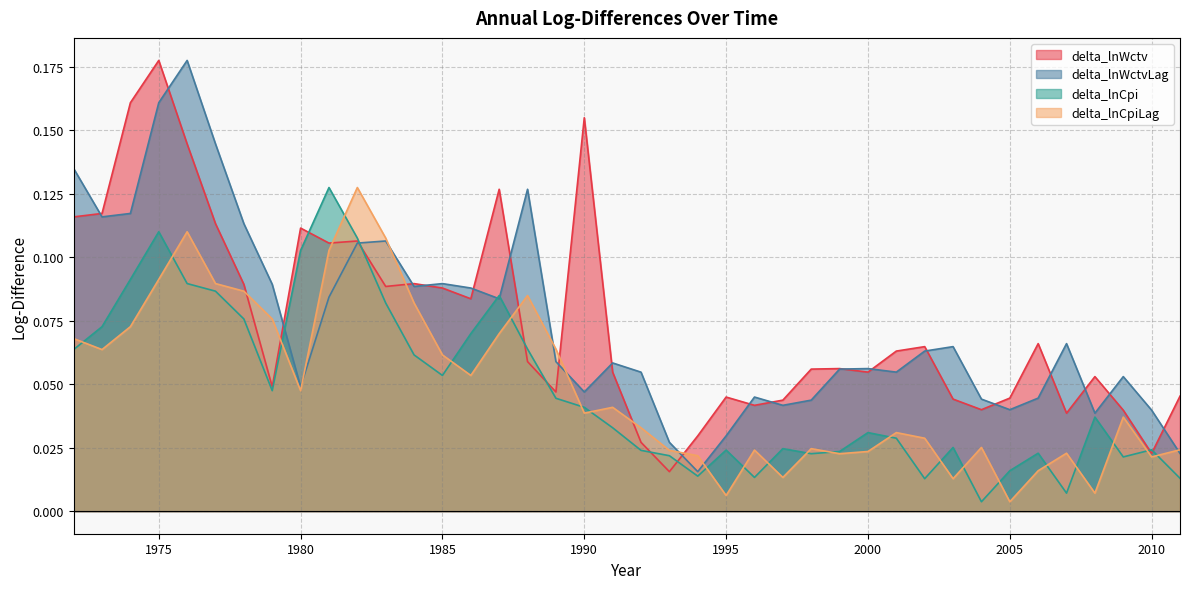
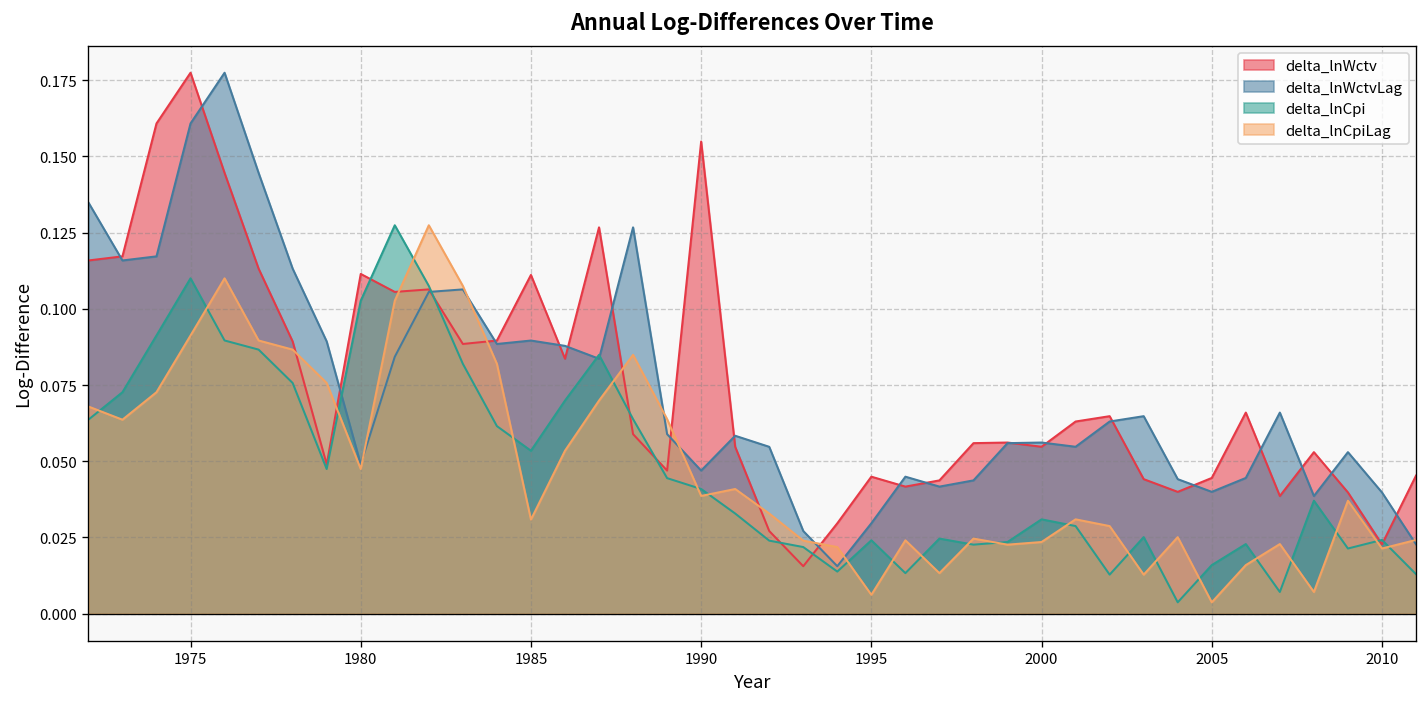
  {
    "delta_lnWctv": {
      "1975": 0.177,
      "1980": 0.111,
-     "1985": 0.088,
+     "1985": 0.111,
      "1990": 0.155,
      "1995": 0.045,
      "2000": 0.055,
      "2005": 0.045,
      "2010": 0.023
    },
    "delta_lnCpiLag": {
      "1975": 0.091,
      "1980": 0.047,
-     "1985": 0.062,
+     "1985": 0.031,
      "1990": 0.039,
      "1995": 0.006,
      "2000": 0.023,
      "2005": 0.004,
      "2010": 0.021
    }
  }
